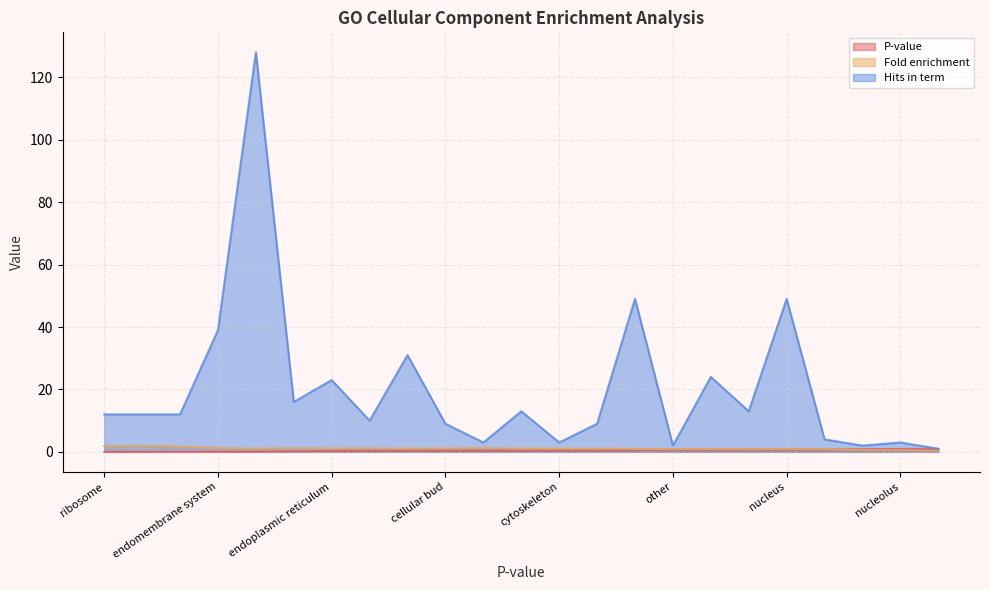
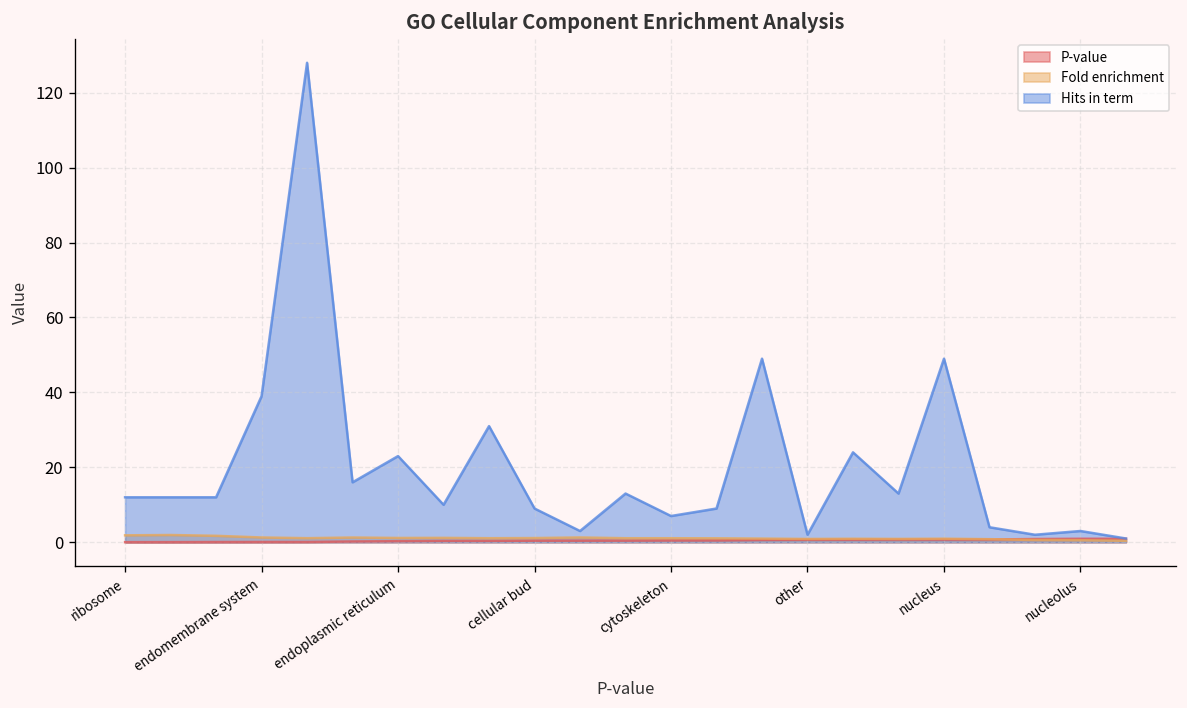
  {
    "Hits in term": {
      "ribosome": 12,
      "endomembrane system": 39,
      "endoplasmic reticulum": 23,
      "cellular bud": 9,
-     "cytoskeleton": 3,
+     "cytoskeleton": 7,
      "other": 2,
      "nucleus": 49,
      "nucleolus": 3
    }
  }
